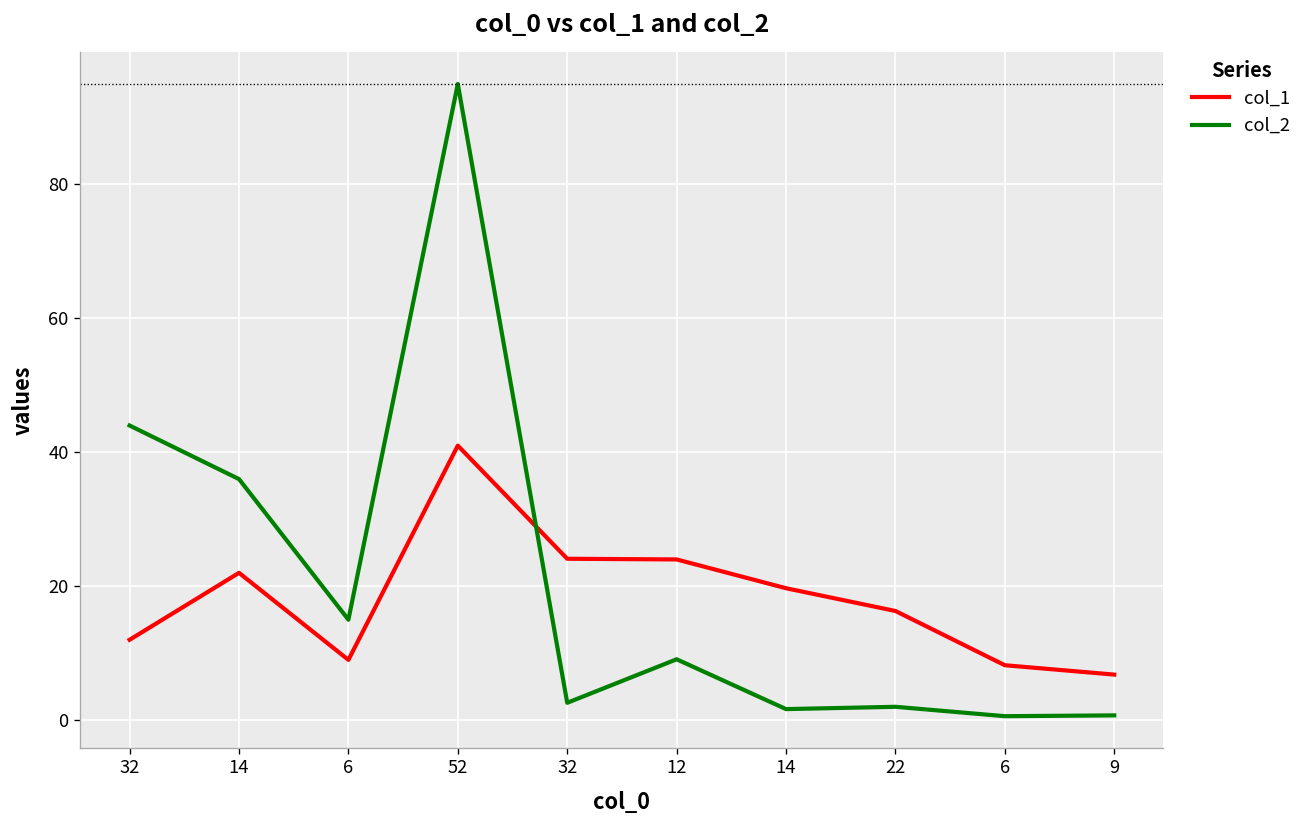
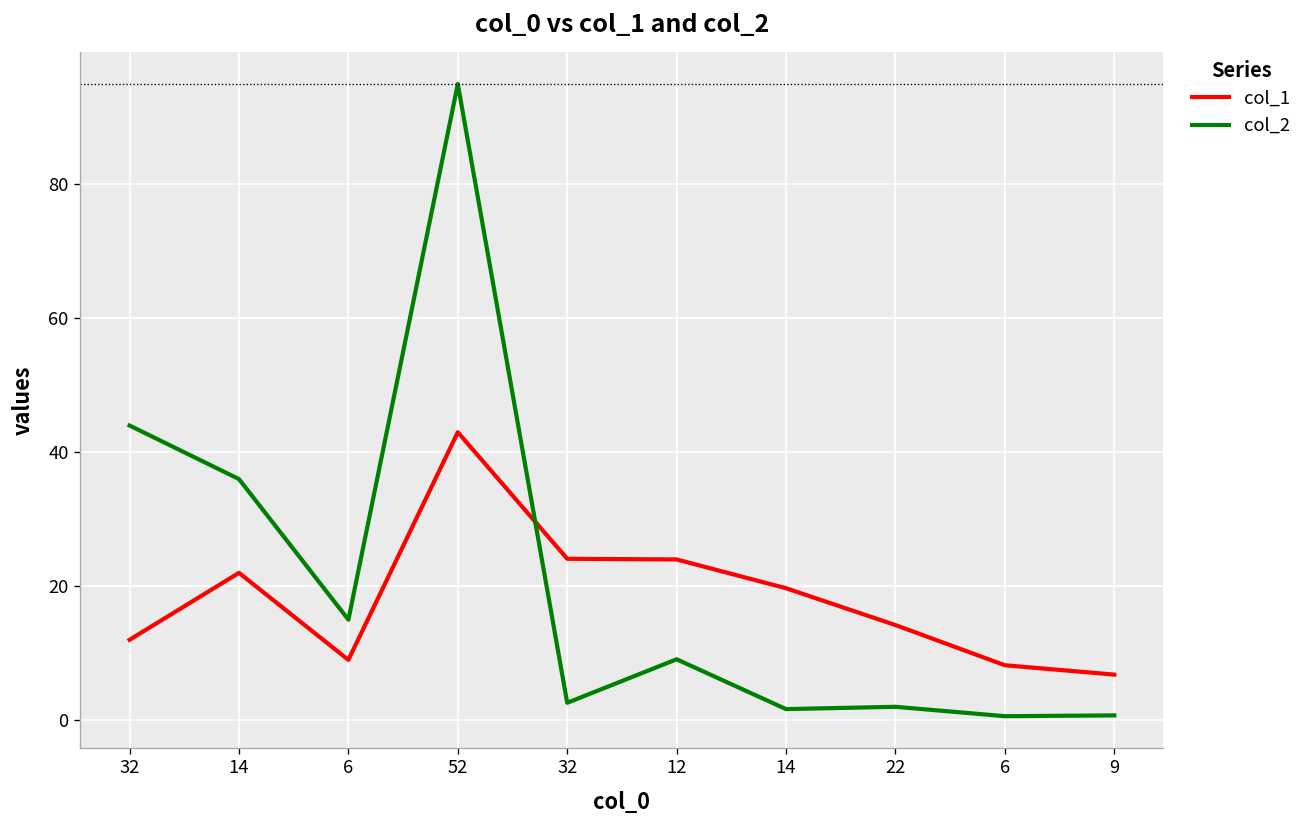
  {
    "col_1": {
-     "52": 41,
+     "52": 43,
      "12": 24,
-     "22": 16,
+     "22": 14,
      "9": 7
    },
    "col_2": {
      "52": 95,
      "12": 9,
      "22": 2,
      "9": 1
    }
  }
